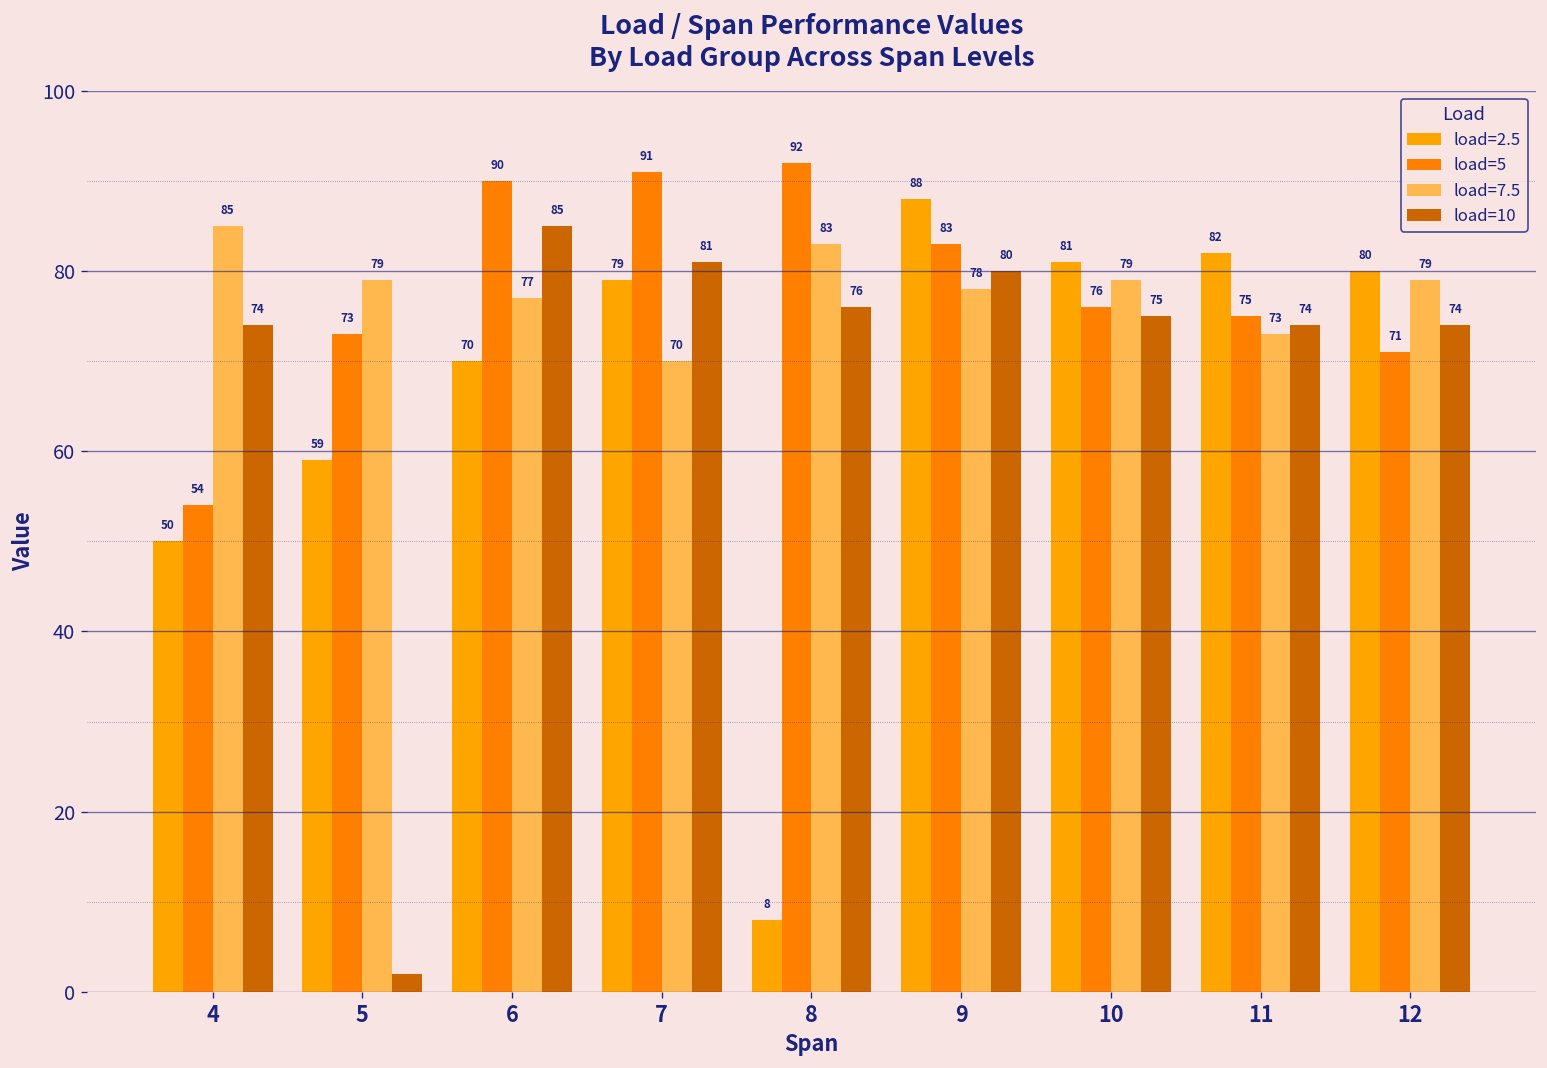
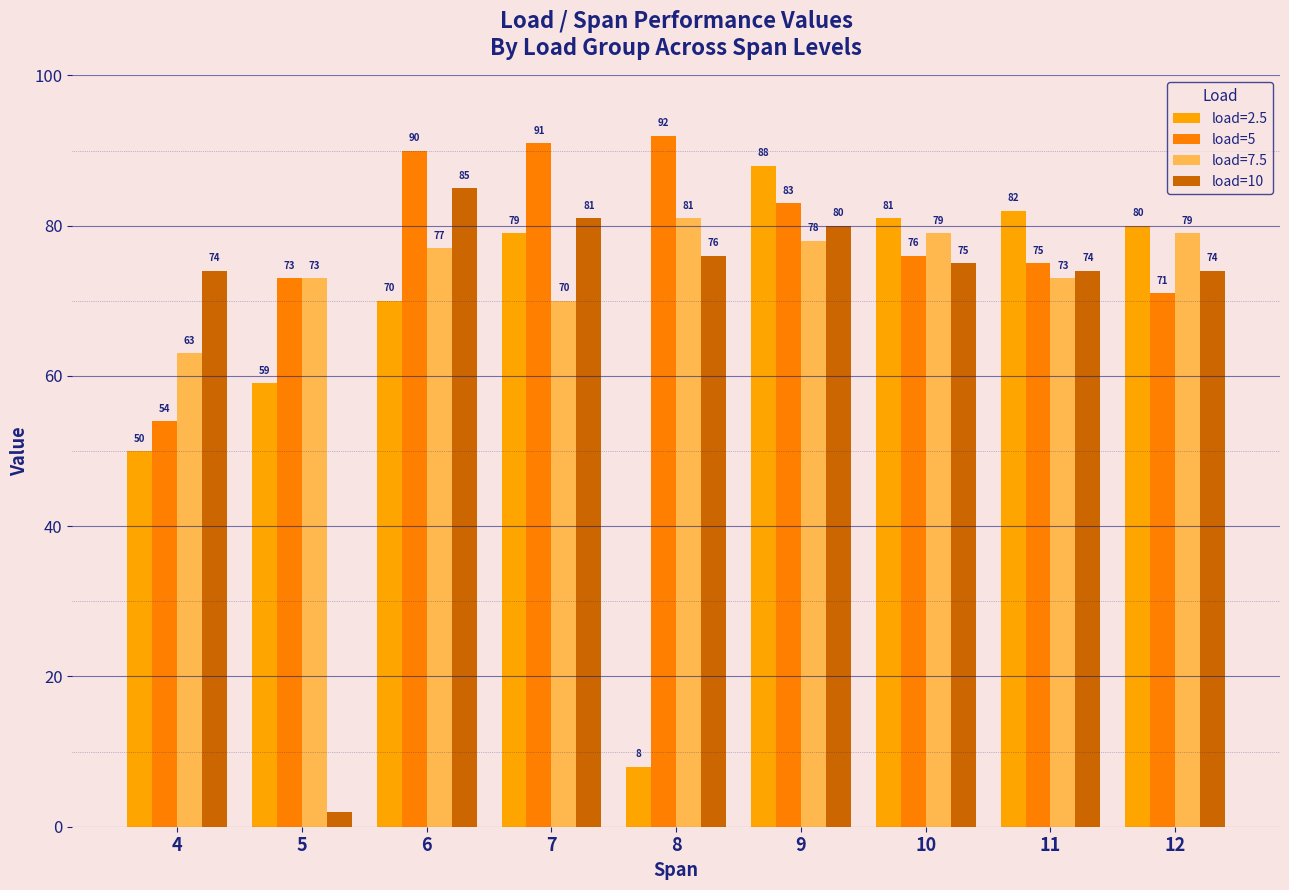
  {
    "load=7.5": {
-     "4": 85,
-     "5": 79,
+     "4": 63,
+     "5": 73,
      "6": 77,
      "7": 70,
-     "8": 83,
+     "8": 81,
      "9": 78,
      "10": 79,
      "11": 73,
      "12": 79
    }
  }
